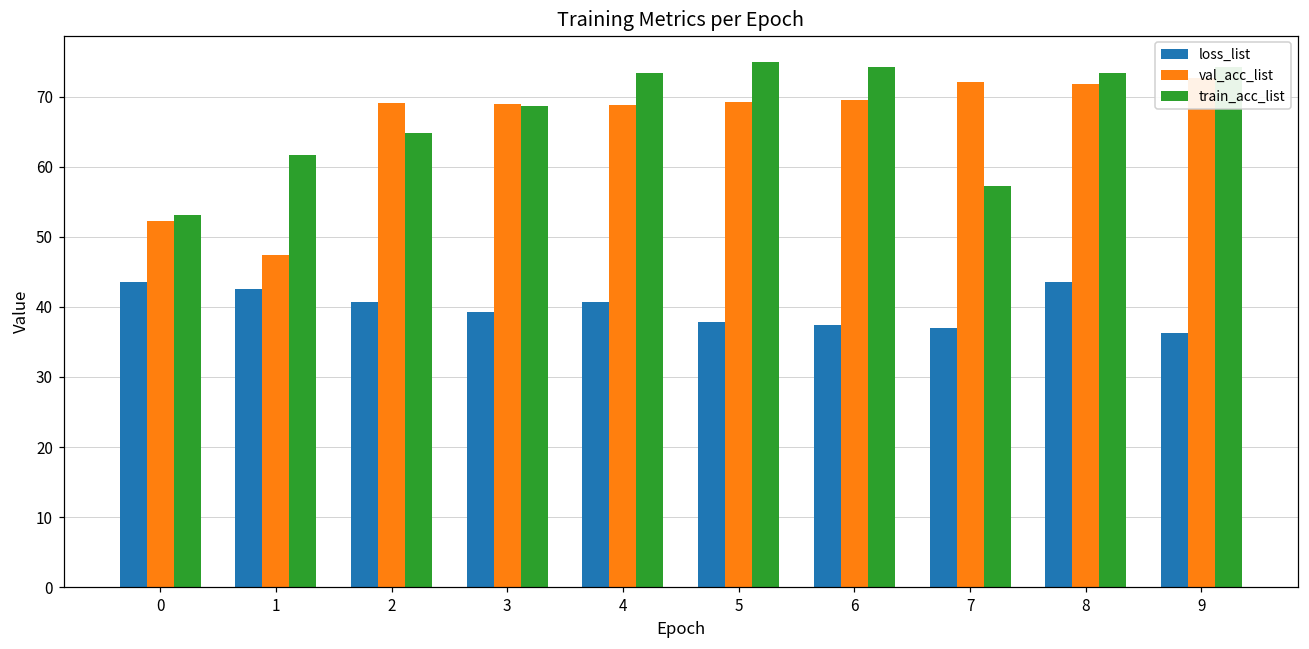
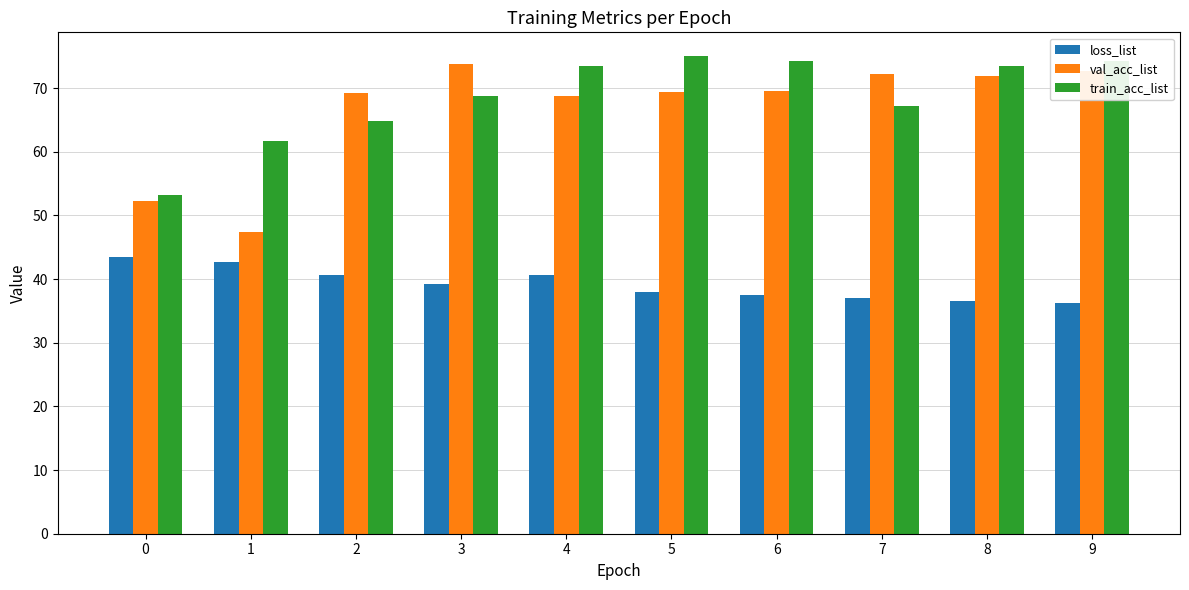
  {
    "loss_list": {
      "0": 44,
      "1": 43,
      "2": 41,
      "3": 39,
      "4": 41,
      "5": 38,
      "6": 37,
      "7": 37,
-     "8": 44,
+     "8": 37,
      "9": 36
    },
    "val_acc_list": {
      "0": 52,
      "1": 47,
      "2": 69,
-     "3": 69,
+     "3": 74,
      "4": 69,
      "5": 69,
      "6": 70,
      "7": 72,
      "8": 72
    },
    "train_acc_list": {
      "0": 53,
      "1": 62,
      "2": 65,
      "3": 69,
      "4": 73,
      "5": 75,
      "6": 74,
-     "7": 57,
+     "7": 67,
      "8": 73
    }
  }
